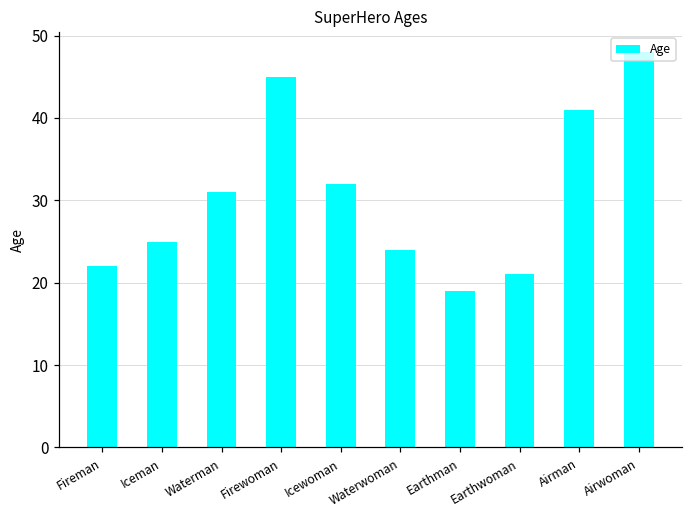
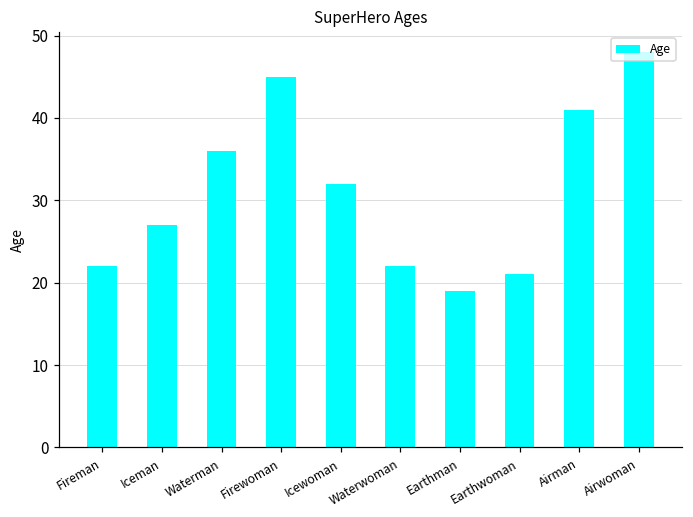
  {
    "Fireman": 22,
-   "Iceman": 25,
-   "Waterman": 31,
+   "Iceman": 27,
+   "Waterman": 36,
    "Firewoman": 45,
    "Icewoman": 32,
-   "Waterwoman": 24,
+   "Waterwoman": 22,
    "Earthman": 19,
    "Earthwoman": 21,
    "Airman": 41
  }
